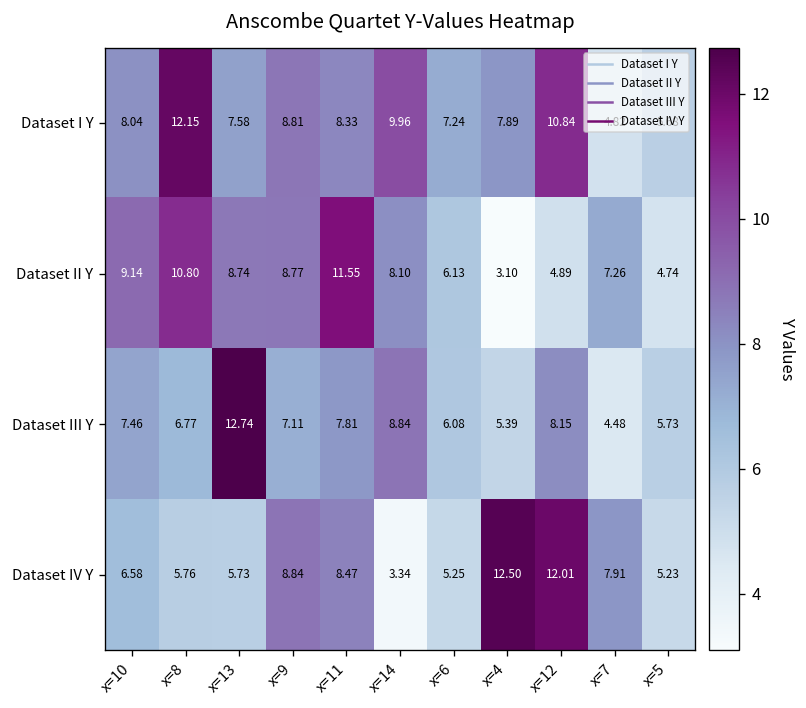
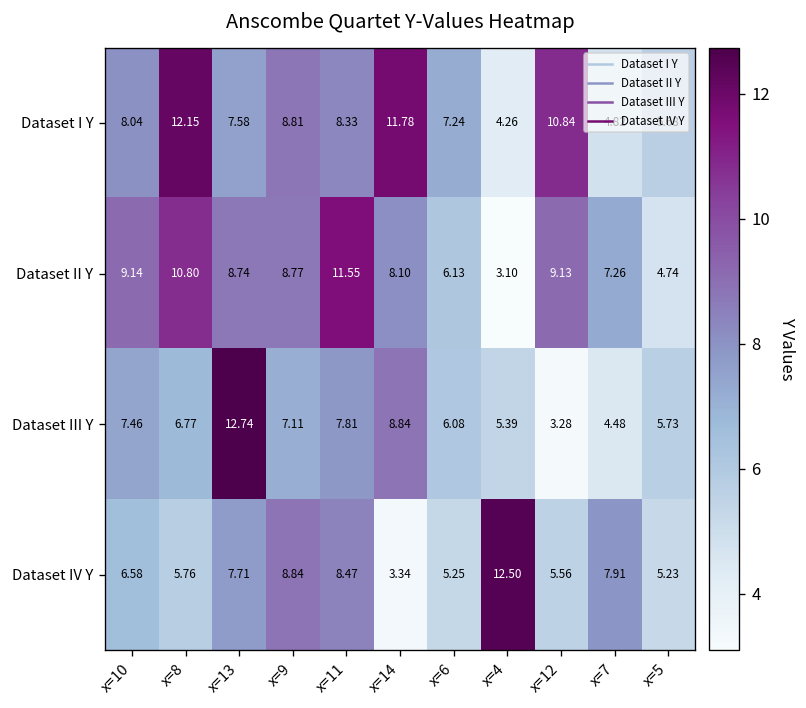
  {
    "Dataset I Y": {
      "x=10": 8.04,
      "x=8": 12.15,
      "x=13": 7.58,
      "x=9": 8.81,
      "x=11": 8.33,
-     "x=14": 9.96,
+     "x=14": 11.78,
      "x=6": 7.24,
-     "x=4": 7.89,
+     "x=4": 4.26,
      "x=12": 10.84
    },
    "Dataset II Y": {
      "x=10": 9.14,
      "x=8": 10.80,
      "x=13": 8.74,
      "x=9": 8.77,
      "x=11": 11.55,
      "x=14": 8.10,
      "x=6": 6.13,
      "x=4": 3.10,
-     "x=12": 4.89,
+     "x=12": 9.13,
      "x=7": 7.26,
      "x=5": 4.74
    },
    "Dataset III Y": {
      "x=10": 7.46,
      "x=8": 6.77,
      "x=13": 12.74,
      "x=9": 7.11,
      "x=11": 7.81,
      "x=14": 8.84,
      "x=6": 6.08,
      "x=4": 5.39,
-     "x=12": 8.15,
+     "x=12": 3.28,
      "x=7": 4.48,
      "x=5": 5.73
    },
    "Dataset IV Y": {
      "x=10": 6.58,
      "x=8": 5.76,
-     "x=13": 5.73,
+     "x=13": 7.71,
      "x=9": 8.84,
      "x=11": 8.47,
      "x=14": 3.34,
      "x=6": 5.25,
      "x=4": 12.50,
-     "x=12": 12.01,
+     "x=12": 5.56,
      "x=7": 7.91,
      "x=5": 5.23
    }
  }
